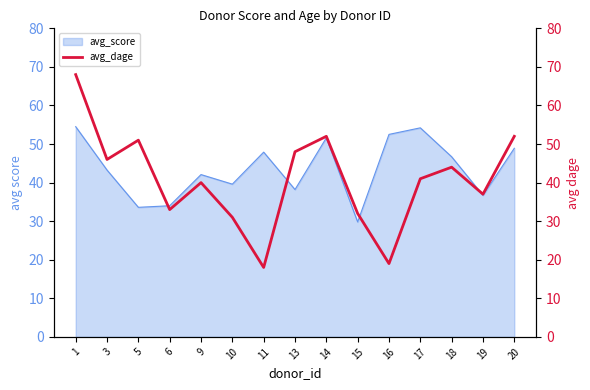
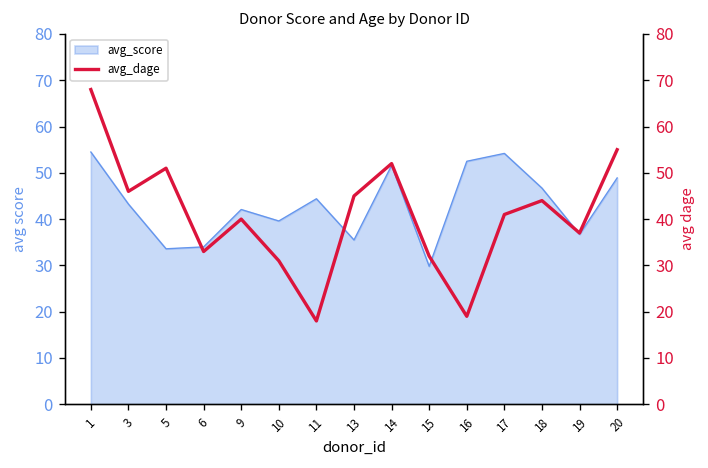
  {
    "avg_score": {
      "1": 55,
      "3": 43,
      "5": 34,
      "6": 34,
      "9": 42,
      "10": 40,
-     "11": 48,
-     "13": 38,
+     "11": 44,
+     "13": 36,
      "14": 52,
      "15": 30,
      "16": 53,
      "17": 54,
      "18": 47,
      "19": 37,
      "20": 49
    },
    "avg_dage": {
      "1": 68,
      "3": 46,
      "5": 51,
      "6": 33,
      "9": 40,
      "10": 31,
      "11": 18,
-     "13": 48,
+     "13": 45,
      "14": 52,
      "15": 32,
      "16": 19,
      "17": 41,
      "18": 44,
      "19": 37,
-     "20": 52
+     "20": 55
    }
  }
